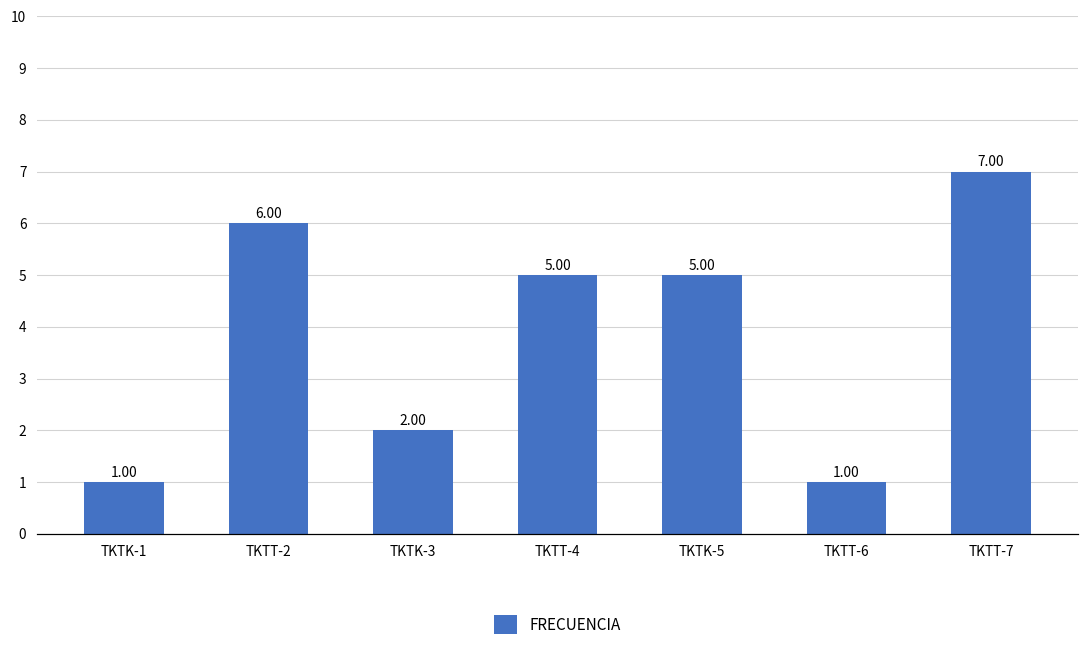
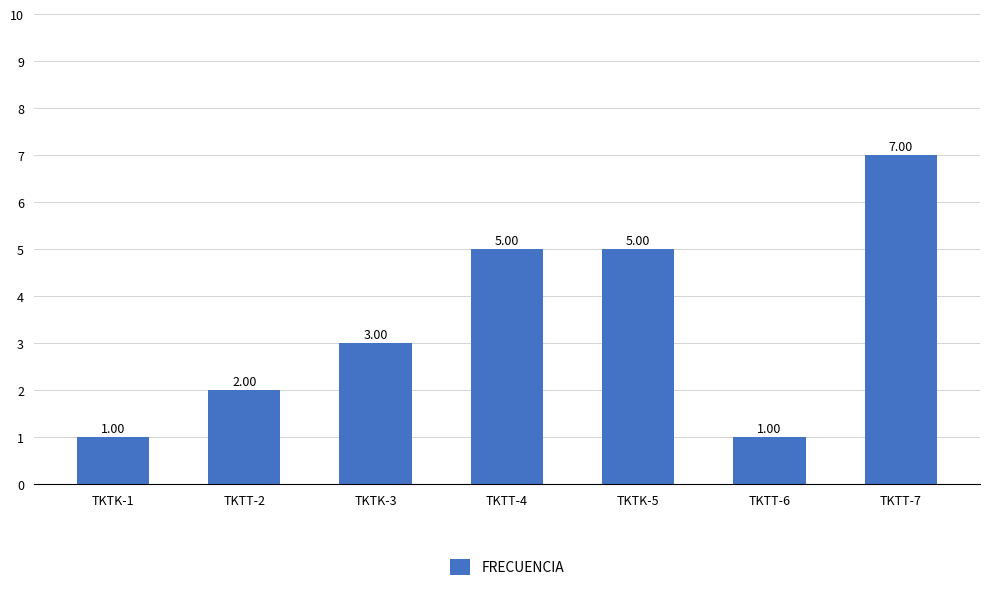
  {
    "TKTK-1": 1.00,
-   "TKTT-2": 6.00,
-   "TKTK-3": 2.00,
+   "TKTT-2": 2.00,
+   "TKTK-3": 3.00,
    "TKTT-4": 5.00,
    "TKTK-5": 5.00,
    "TKTT-6": 1.00,
    "TKTT-7": 7.00
  }
